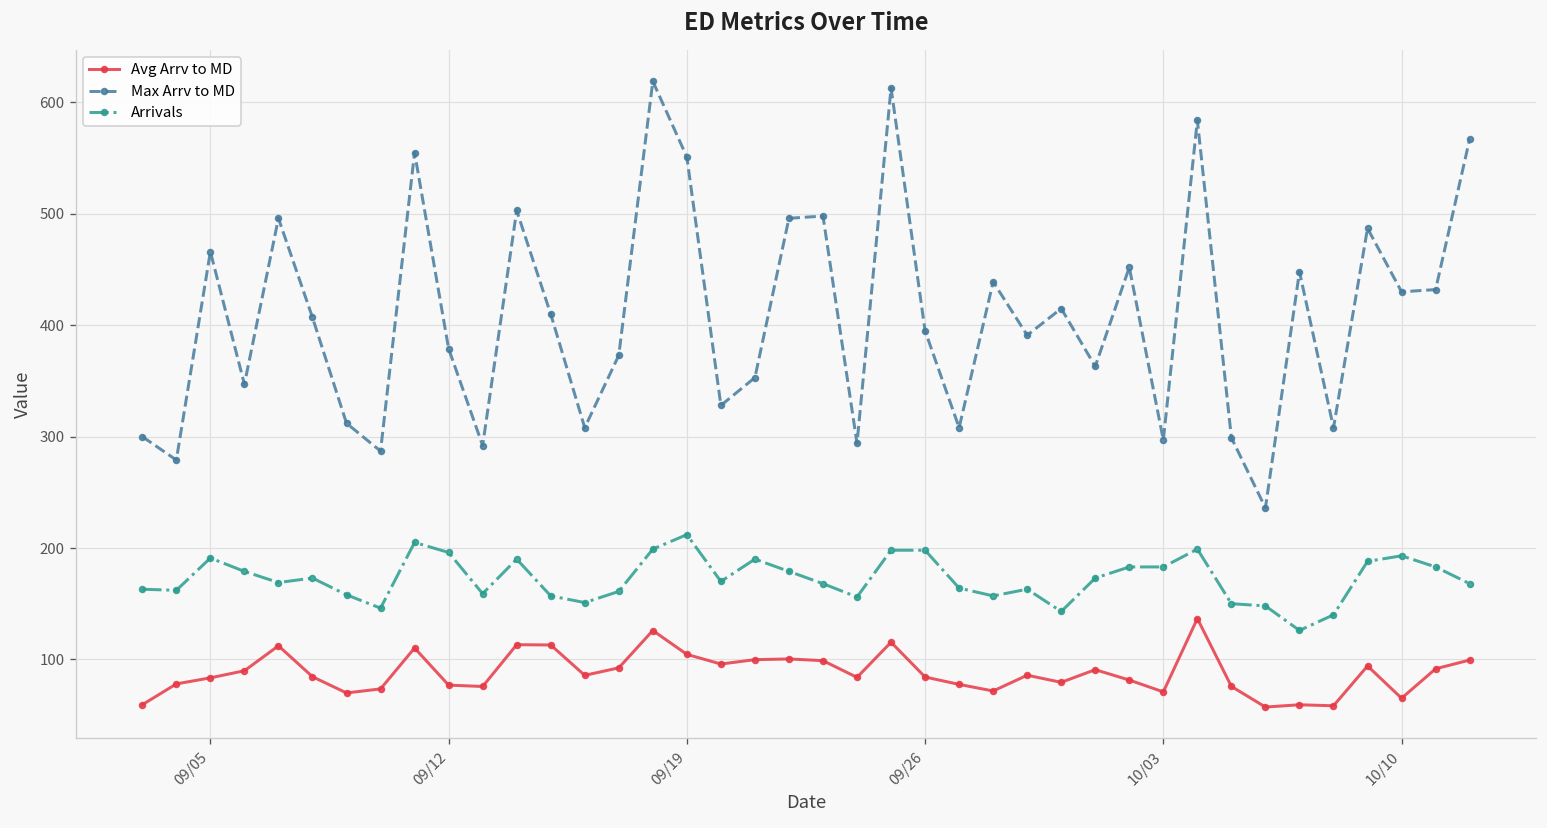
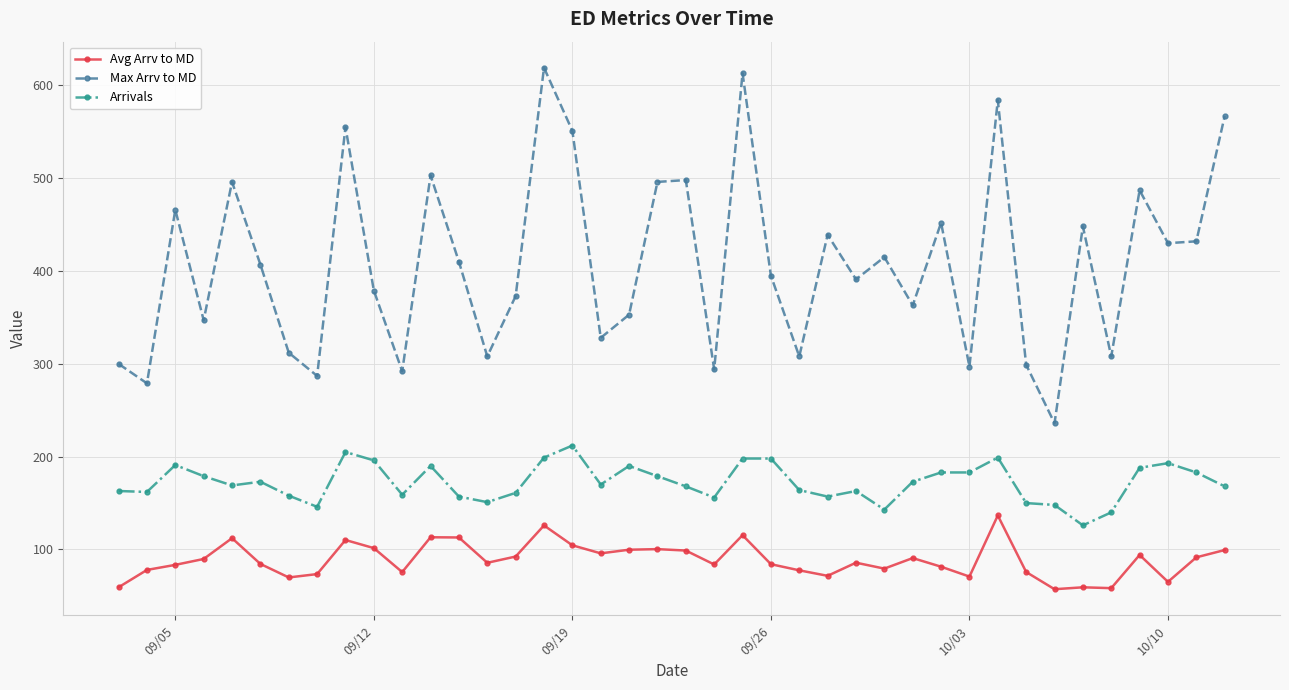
  {
    "Avg Arrv to MD": {
      "09/05": 80,
-     "09/12": 80,
+     "09/12": 100,
      "09/19": 100,
      "09/26": 80,
      "10/03": 70,
      "10/10": 70
    }
  }
